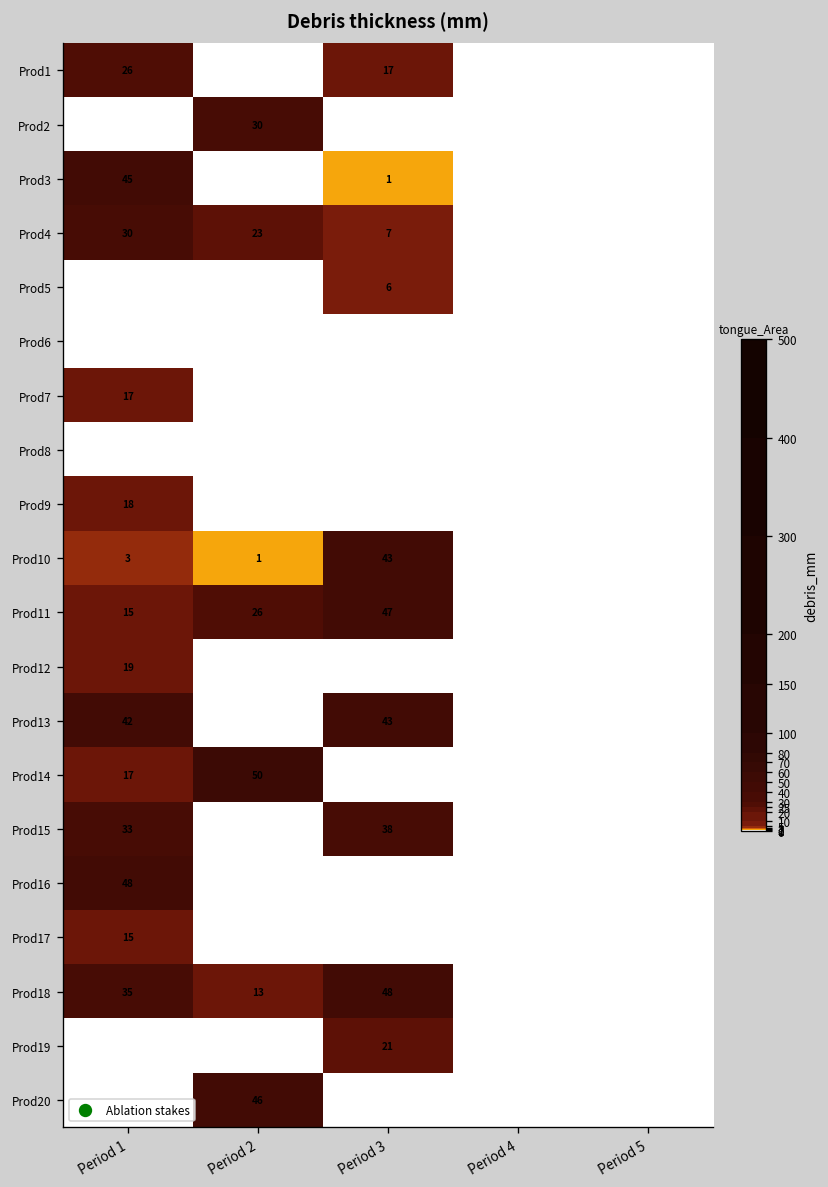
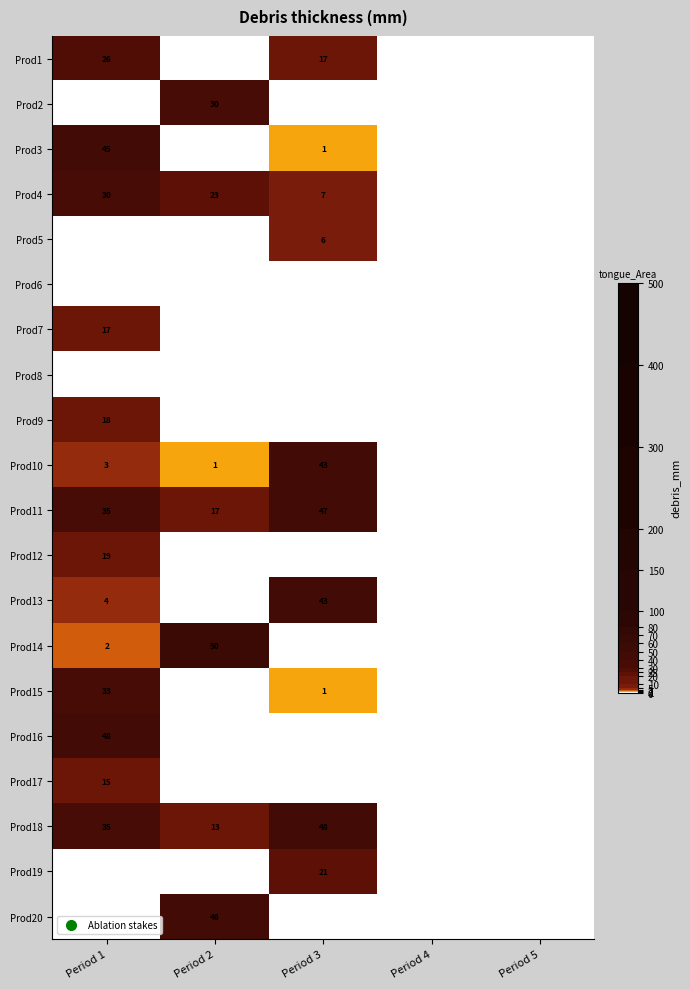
  {
    "Prod1": {
      "Period 1": 26,
      "Period 3": 17
    },
    "Prod2": {
      "Period 2": 30
    },
    "Prod3": {
      "Period 1": 45,
      "Period 3": 1
    },
    "Prod4": {
      "Period 1": 30,
      "Period 2": 23,
      "Period 3": 7
    },
    "Prod5": {
      "Period 3": 6
    },
    "Prod7": {
      "Period 1": 17
    },
    "Prod9": {
      "Period 1": 18
    },
    "Prod10": {
      "Period 1": 3,
      "Period 2": 1,
      "Period 3": 43
    },
    "Prod11": {
-     "Period 1": 15,
-     "Period 2": 26,
+     "Period 1": 35,
+     "Period 2": 17,
      "Period 3": 47
    },
    "Prod12": {
      "Period 1": 19
    },
    "Prod13": {
-     "Period 1": 42,
+     "Period 1": 4,
      "Period 3": 43
    },
    "Prod14": {
-     "Period 1": 17,
+     "Period 1": 2,
      "Period 2": 50
    },
    "Prod15": {
      "Period 1": 33,
-     "Period 3": 38
+     "Period 3": 1
    },
    "Prod16": {
      "Period 1": 48
    },
    "Prod17": {
      "Period 1": 15
    },
    "Prod18": {
      "Period 1": 35,
      "Period 2": 13,
      "Period 3": 48
    },
    "Prod19": {
      "Period 3": 21
    },
    "Prod20": {
      "Period 2": 46
    }
  }
